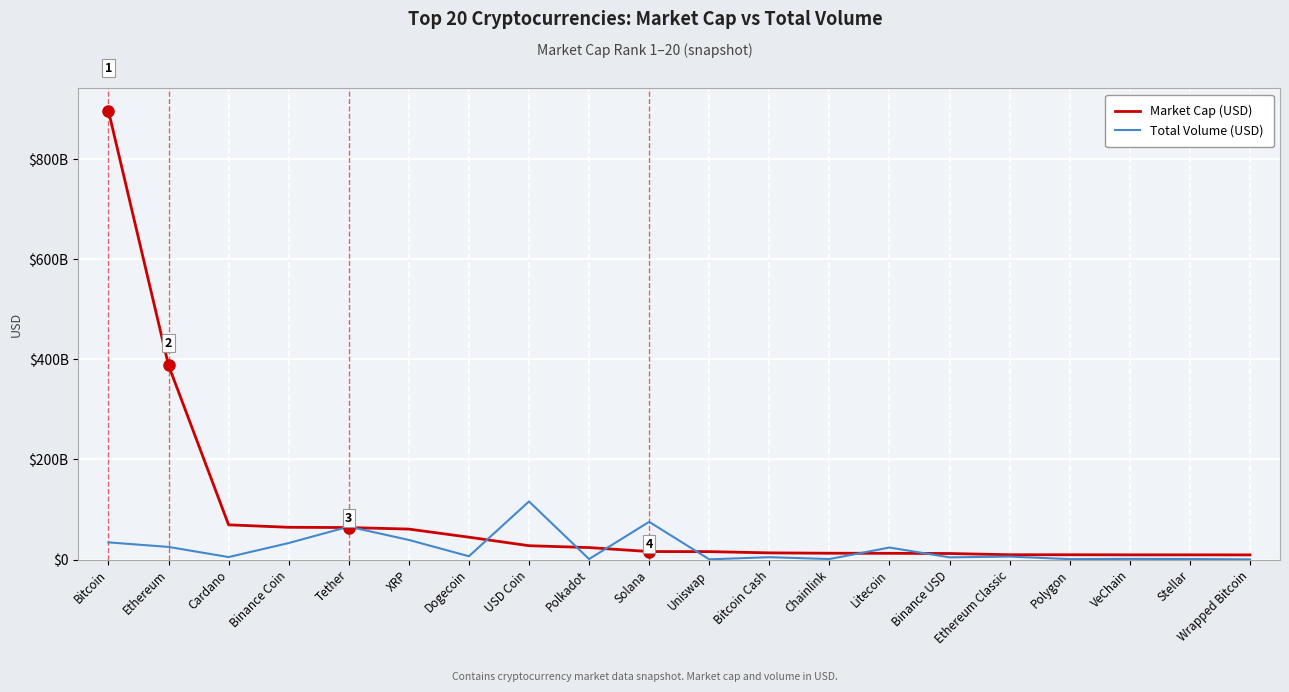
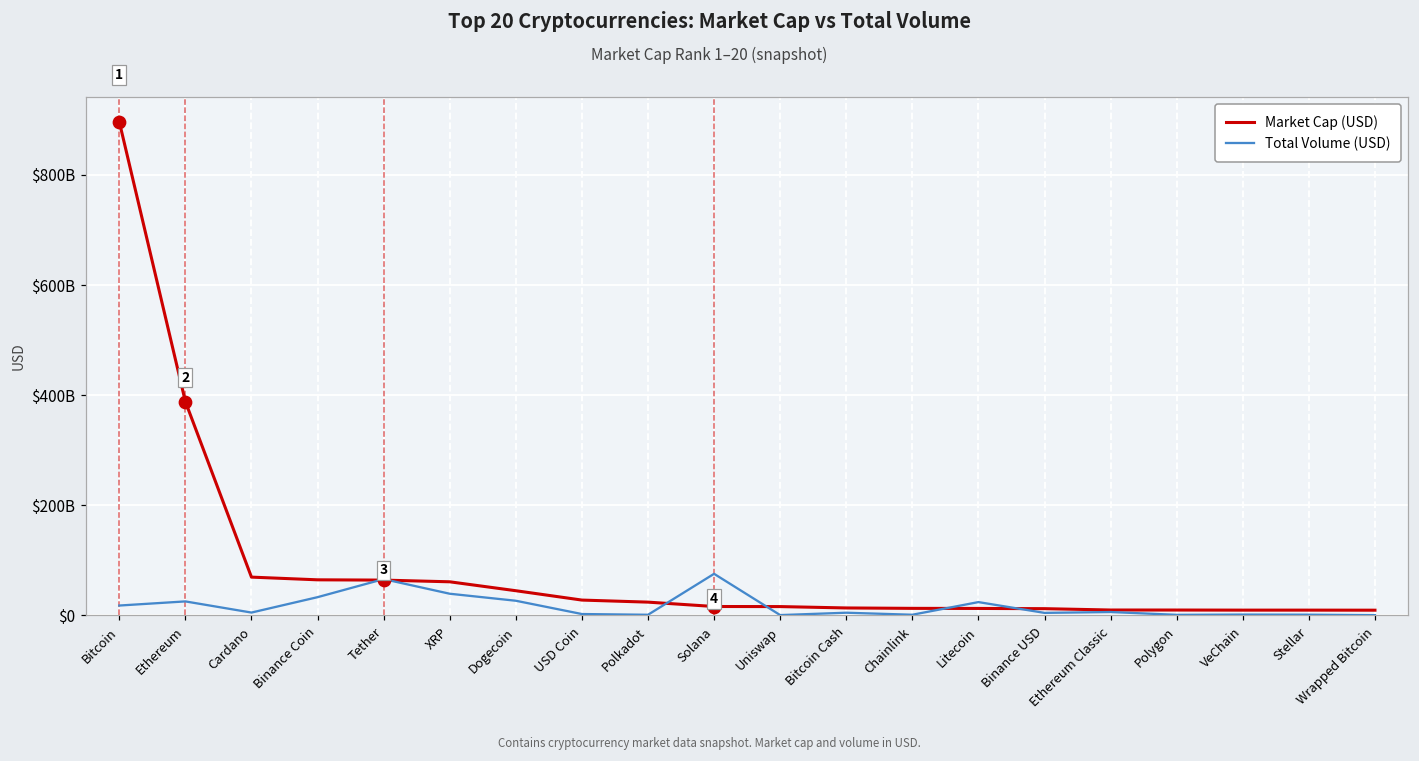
  {
    "Total Volume (USD)": {
-     "Bitcoin": "$30000000000",
+     "Bitcoin": "$20000000000",
      "Ethereum": "$30000000000",
      "Cardano": "$0",
      "Binance Coin": "$30000000000",
      "XRP": "$40000000000",
-     "Dogecoin": "$10000000000",
-     "USD Coin": "$120000000000",
+     "Dogecoin": "$30000000000",
+     "USD Coin": "$0",
      "Polkadot": "$0",
      "Solana": "$80000000000",
      "Uniswap": "$0",
      "Bitcoin Cash": "$0",
      "Chainlink": "$0",
      "Litecoin": "$20000000000",
      "Binance USD": "$0",
      "Polygon": "$0",
      "VeChain": "$0",
      "Stellar": "$0",
      "Wrapped Bitcoin": "$0"
    }
  }
